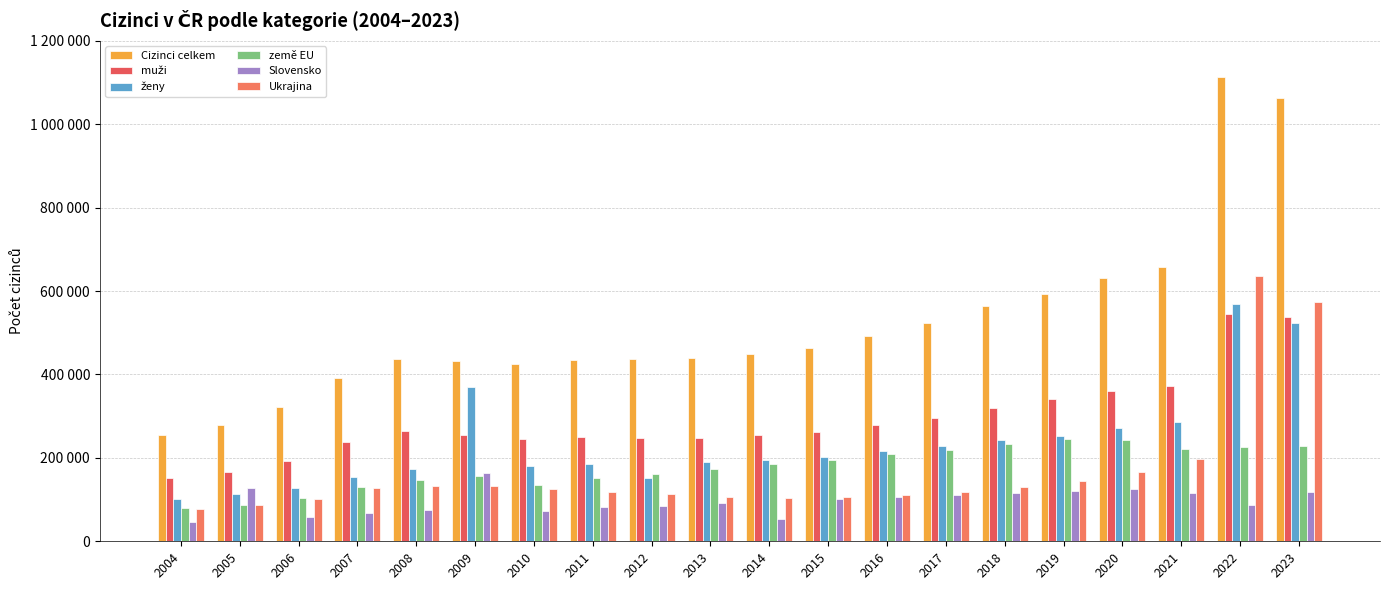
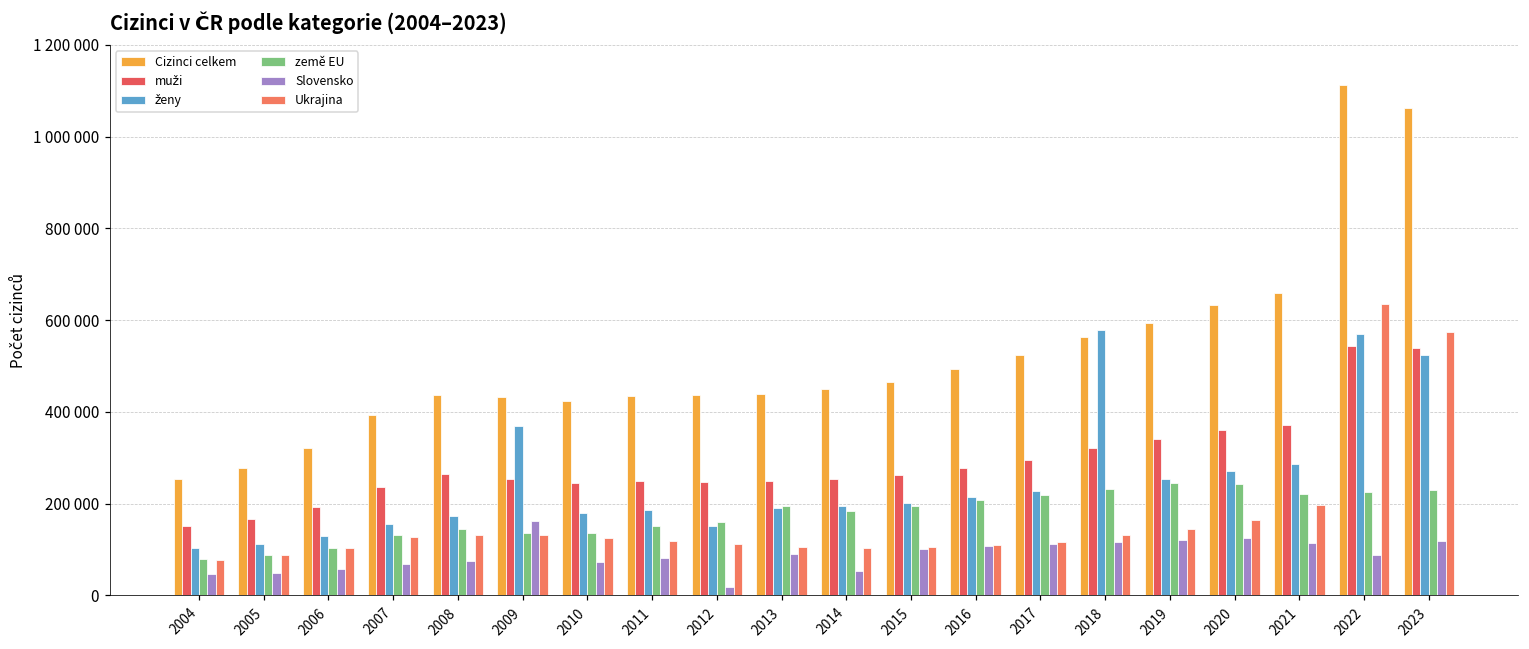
  {
    "ženy": {
      "2004": 100000,
      "2005": 110000,
      "2006": 130000,
      "2007": 160000,
      "2008": 170000,
      "2009": 370000,
      "2010": 180000,
      "2011": 190000,
      "2012": 150000,
      "2013": 190000,
      "2014": 200000,
      "2015": 200000,
      "2016": 220000,
      "2017": 230000,
-     "2018": 240000,
+     "2018": 580000,
      "2019": 250000,
      "2020": 270000,
      "2021": 290000,
      "2022": 570000,
      "2023": 520000
    },
    "země EU": {
      "2004": 80000,
      "2005": 90000,
      "2006": 100000,
      "2007": 130000,
      "2008": 150000,
-     "2009": 160000,
+     "2009": 140000,
      "2010": 140000,
      "2011": 150000,
      "2012": 160000,
-     "2013": 170000,
+     "2013": 190000,
      "2014": 180000,
      "2015": 200000,
      "2016": 210000,
      "2017": 220000,
      "2018": 230000,
      "2019": 250000,
      "2020": 240000,
      "2021": 220000,
      "2022": 230000,
      "2023": 230000
    },
    "Slovensko": {
      "2004": 50000,
-     "2005": 130000,
+     "2005": 50000,
      "2006": 60000,
      "2007": 70000,
      "2008": 80000,
      "2009": 160000,
      "2010": 70000,
      "2011": 80000,
-     "2012": 90000,
+     "2012": 20000,
      "2013": 90000,
      "2014": 50000,
      "2015": 100000,
      "2016": 110000,
      "2017": 110000,
      "2018": 120000,
      "2019": 120000,
      "2020": 120000,
      "2021": 110000,
      "2022": 90000,
      "2023": 120000
    }
  }
